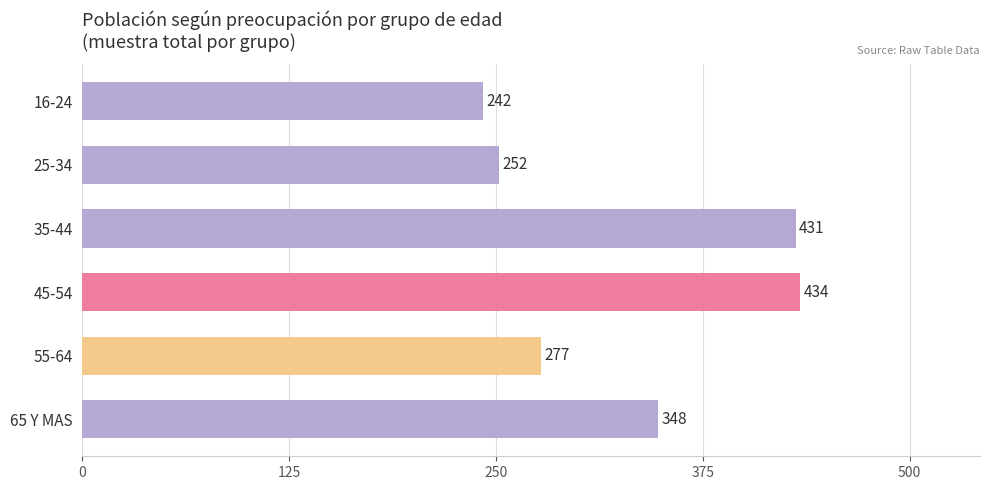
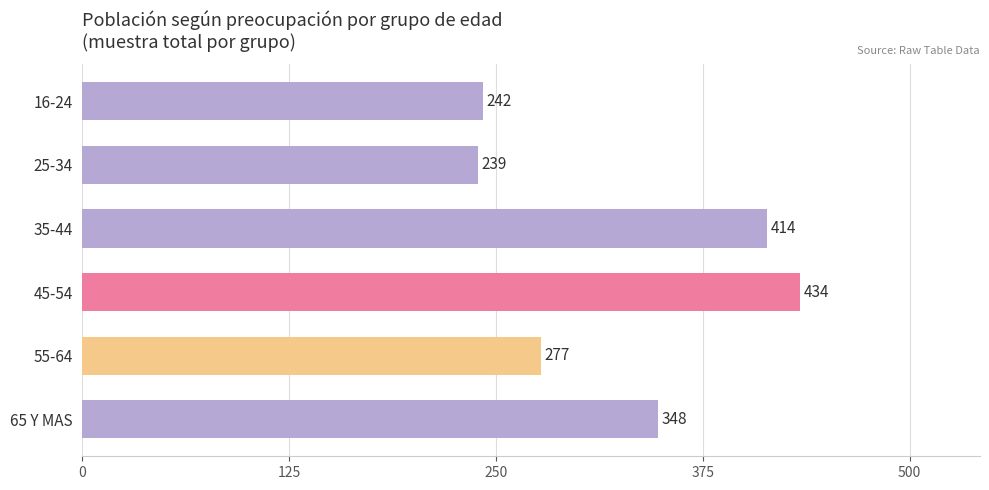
  {
    "16-24": 242,
-   "25-34": 252,
-   "35-44": 431,
+   "25-34": 239,
+   "35-44": 414,
    "45-54": 434,
    "55-64": 277,
    "65 Y MAS": 348
  }
